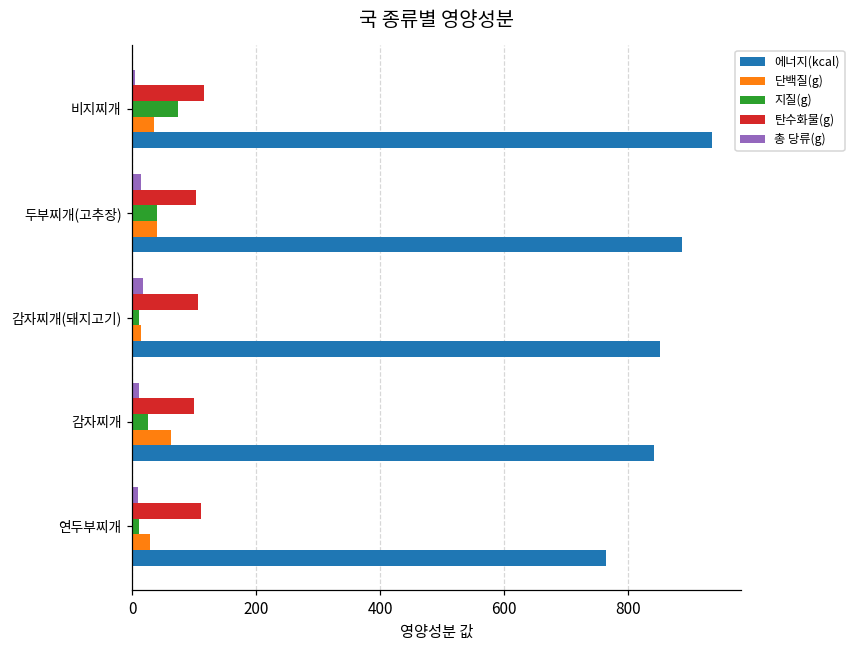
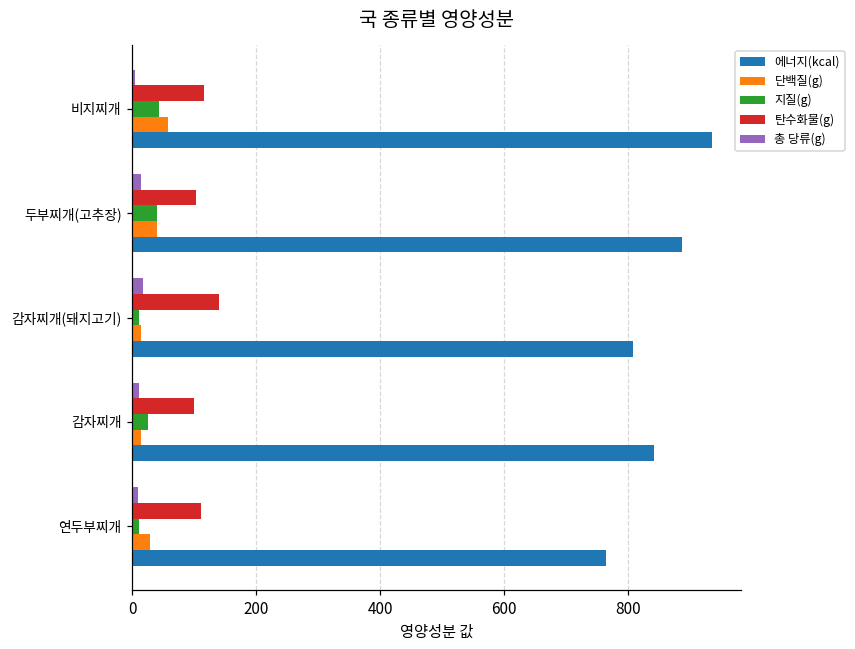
  {
    "에너지(kcal)": {
      "비지찌개": 940,
      "두부찌개(고추장)": 890,
-     "감자찌개(돼지고기)": 850,
+     "감자찌개(돼지고기)": 810,
      "감자찌개": 840,
      "연두부찌개": 760
    },
    "단백질(g)": {
-     "비지찌개": 40,
+     "비지찌개": 60,
      "두부찌개(고추장)": 40,
      "감자찌개(돼지고기)": 10,
-     "감자찌개": 60,
+     "감자찌개": 10,
      "연두부찌개": 30
    },
    "지질(g)": {
-     "비지찌개": 70,
+     "비지찌개": 40,
      "두부찌개(고추장)": 40,
      "감자찌개(돼지고기)": 10,
      "감자찌개": 30,
      "연두부찌개": 10
    },
    "탄수화물(g)": {
      "비지찌개": 120,
      "두부찌개(고추장)": 100,
-     "감자찌개(돼지고기)": 110,
+     "감자찌개(돼지고기)": 140,
      "감자찌개": 100,
      "연두부찌개": 110
    },
    "총 당류(g)": {
      "비지찌개": 0,
      "두부찌개(고추장)": 10,
      "감자찌개(돼지고기)": 20,
      "감자찌개": 10,
      "연두부찌개": 10
    }
  }
